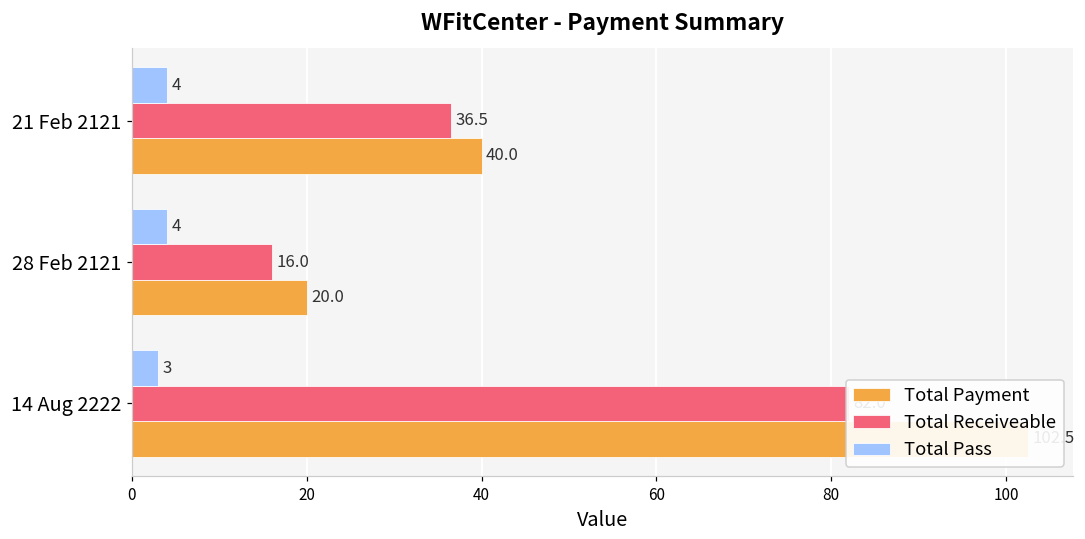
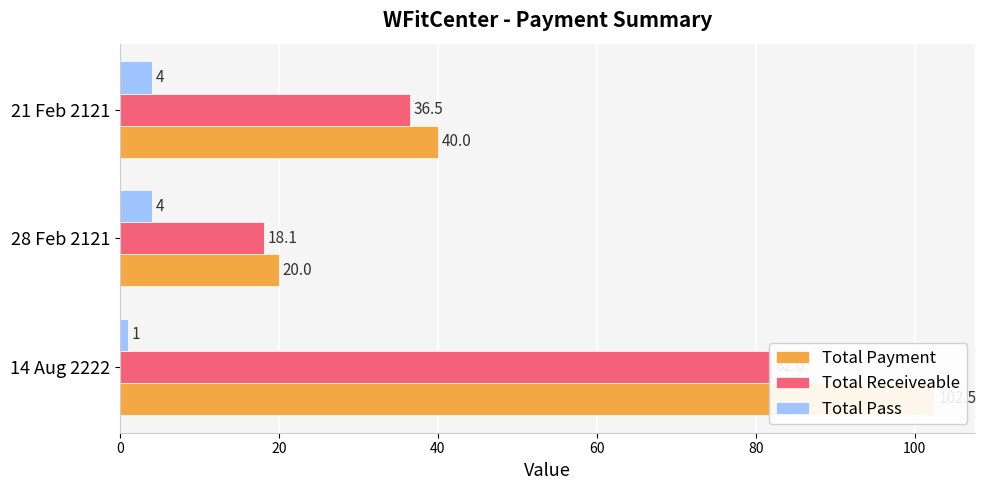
  {
    "Total Payment": {
      "21 Feb 2121": 40.0,
      "28 Feb 2121": 20.0
    },
    "Total Receiveable": {
      "21 Feb 2121": 36.5,
-     "28 Feb 2121": 16.0
+     "28 Feb 2121": 18.1
    },
    "Total Pass": {
      "21 Feb 2121": 4,
      "28 Feb 2121": 4,
-     "14 Aug 2222": 3
+     "14 Aug 2222": 1
    }
  }
